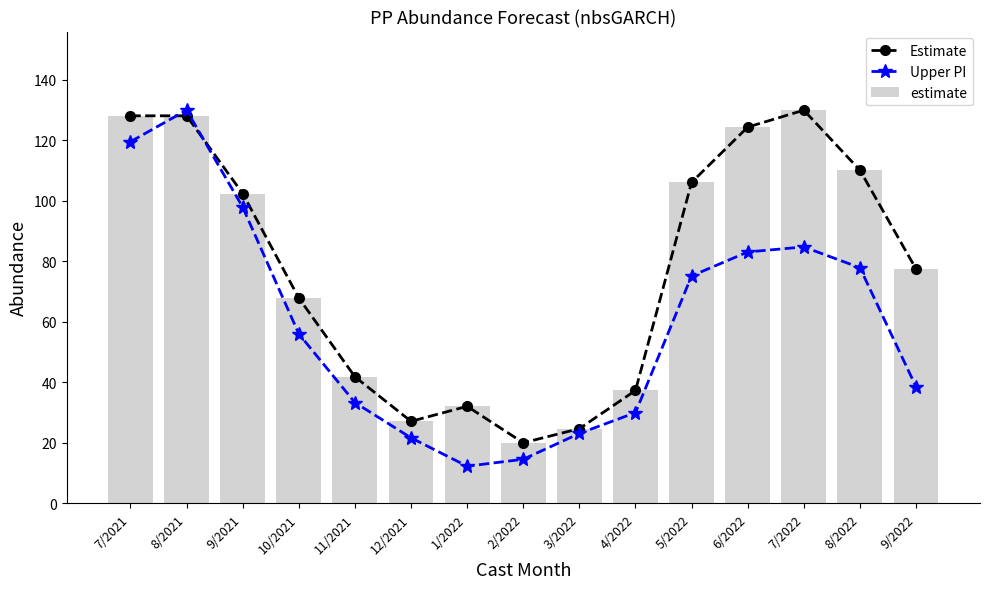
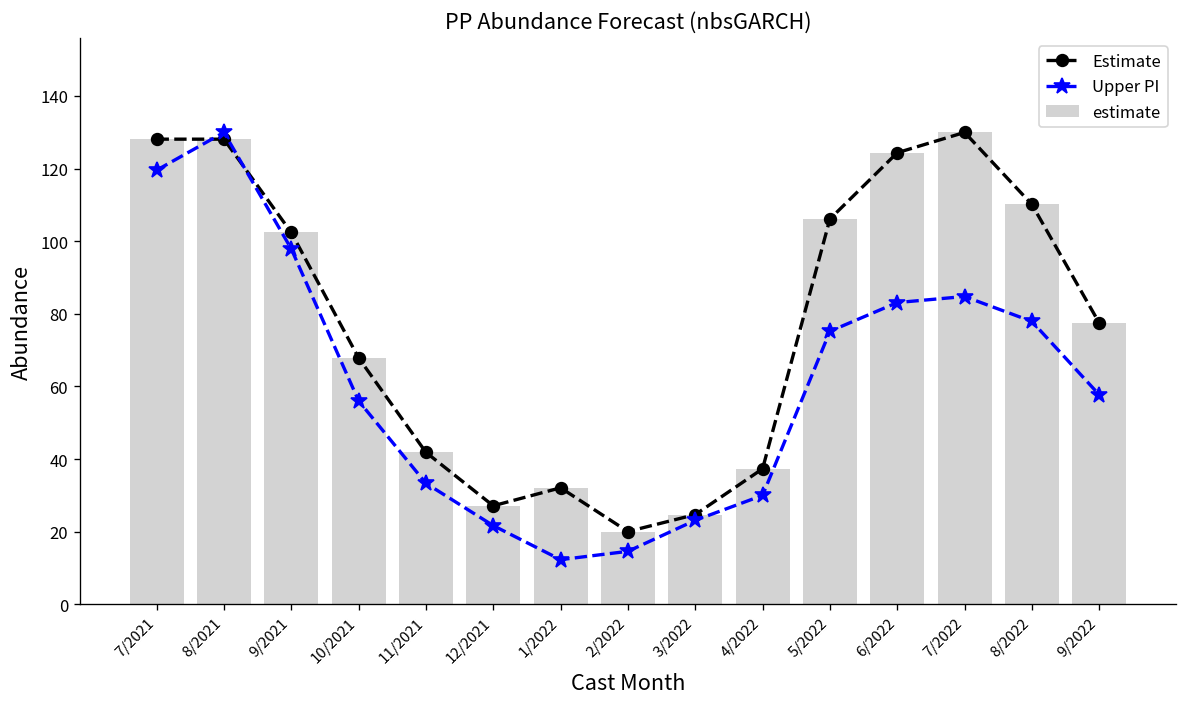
  {
    "estimate": {
      "7/2021": 128,
      "8/2021": 128,
      "9/2021": 102,
      "10/2021": 68,
      "11/2021": 42,
      "12/2021": 27,
      "1/2022": 32,
      "2/2022": 20,
      "3/2022": 25,
      "4/2022": 37,
      "5/2022": 106,
      "6/2022": 124,
      "7/2022": 130,
      "8/2022": 110,
      "9/2022": 77
    },
    "Upper PI": {
      "7/2021": 120,
      "8/2021": 130,
      "9/2021": 98,
      "10/2021": 56,
      "11/2021": 33,
      "12/2021": 22,
      "1/2022": 12,
      "2/2022": 15,
      "3/2022": 23,
      "4/2022": 30,
      "5/2022": 75,
      "6/2022": 83,
      "7/2022": 85,
      "8/2022": 78,
-     "9/2022": 39
+     "9/2022": 58
    }
  }
